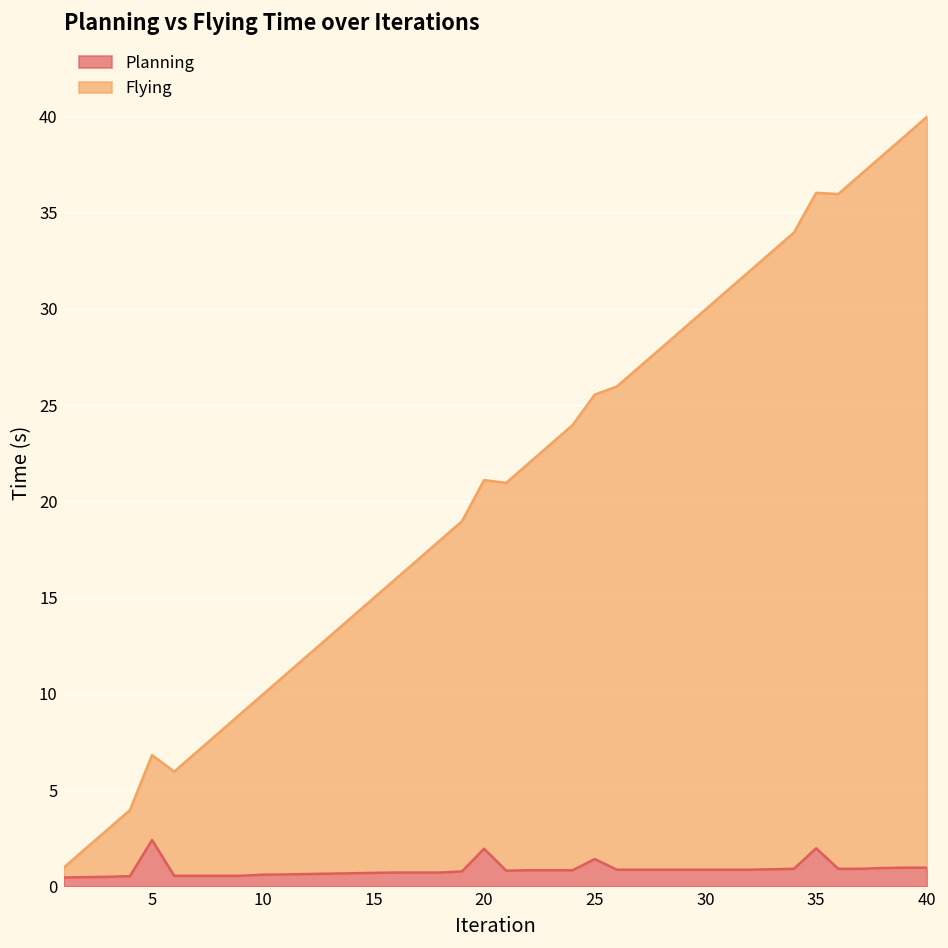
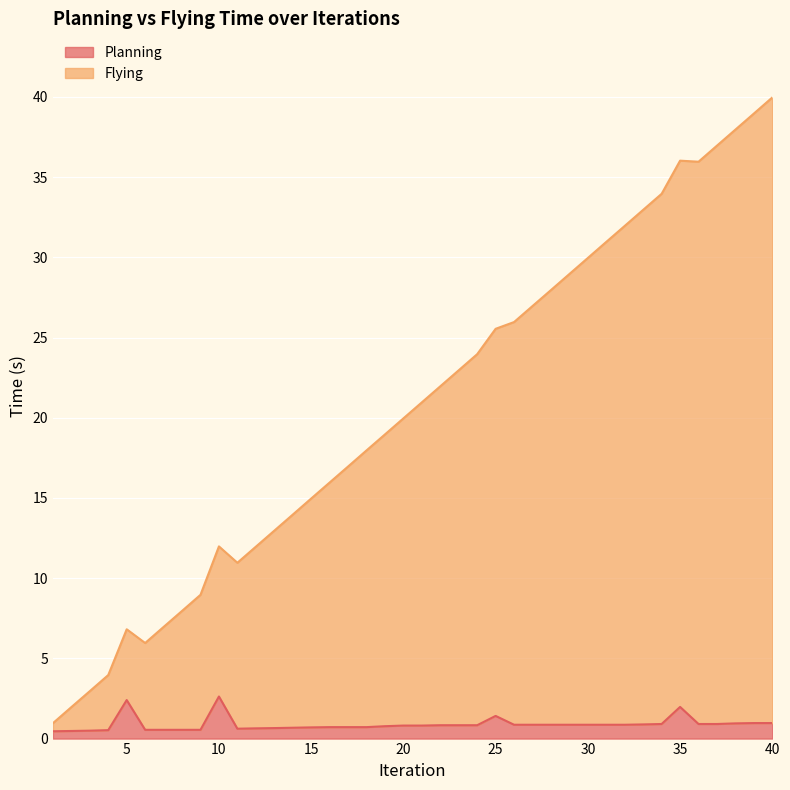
  {
    "Planning": {
      "5": 2.4,
-     "10": 0.6,
+     "10": 2.6,
      "15": 0.7,
-     "20": 2.0,
+     "20": 0.8,
      "25": 1.4,
      "30": 0.9,
      "35": 2.0,
      "40": 1.0
    },
    "Flying": {
      "5": 4.4,
      "10": 9.4,
      "15": 14.3,
      "20": 19.1,
      "25": 24.1,
      "30": 29.1,
      "35": 34.0,
      "40": 39.0
    }
  }
